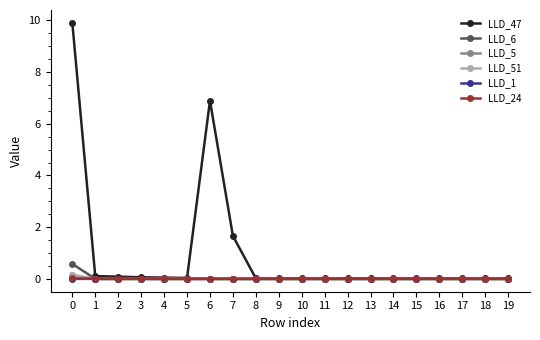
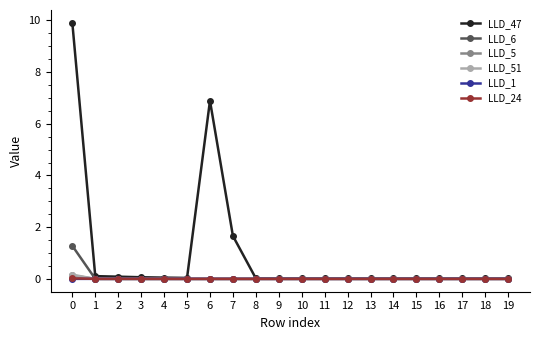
  {
    "LLD_47": {
      "0": 9.9,
      "1": 0.1,
      "6": 6.9,
      "7": 1.7
    },
    "LLD_6": {
-     "0": 0.6
+     "0": 1.3
    }
  }
